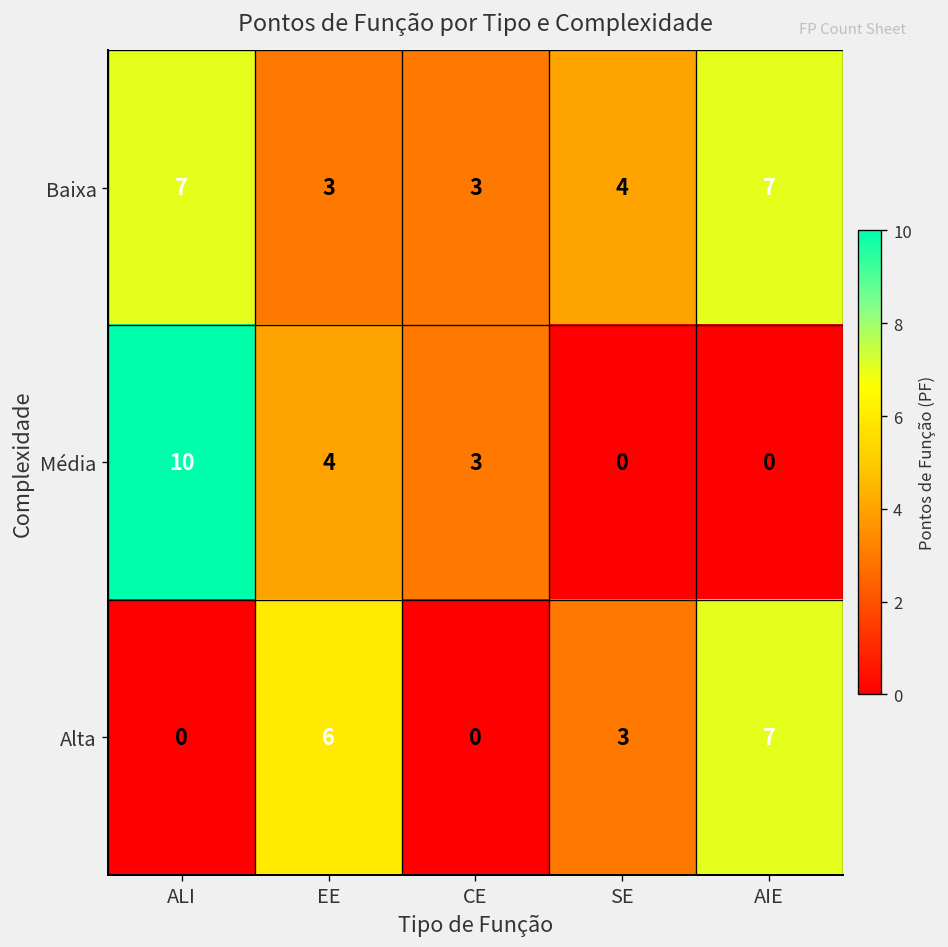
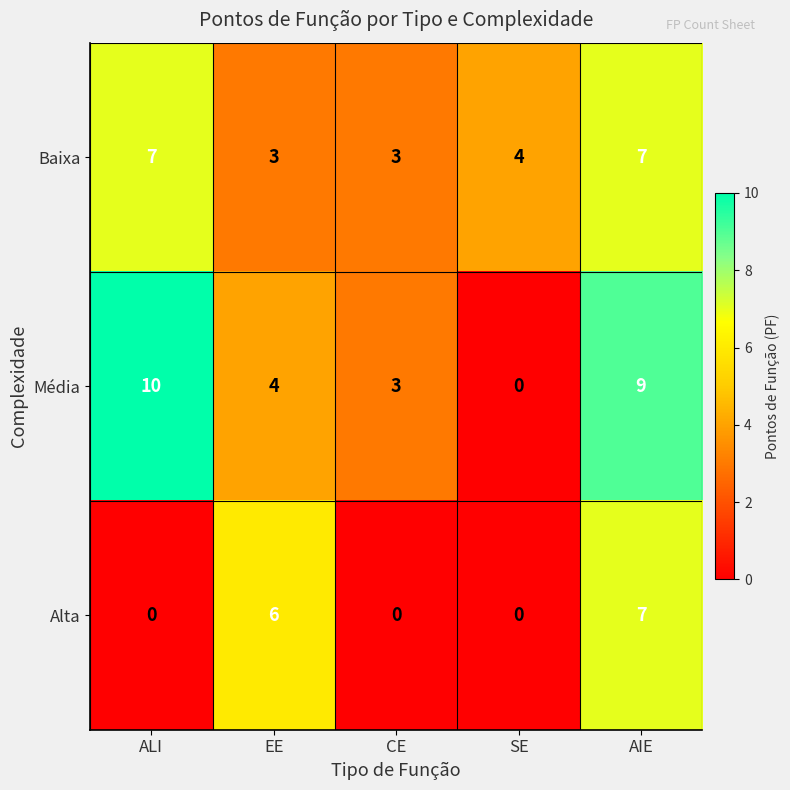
  {
    "Baixa": {
      "ALI": 7,
      "EE": 3,
      "CE": 3,
      "SE": 4,
      "AIE": 7
    },
    "Média": {
      "ALI": 10,
      "EE": 4,
      "CE": 3,
      "SE": 0,
-     "AIE": 0
+     "AIE": 9
    },
    "Alta": {
      "ALI": 0,
      "EE": 6,
      "CE": 0,
-     "SE": 3,
+     "SE": 0,
      "AIE": 7
    }
  }
